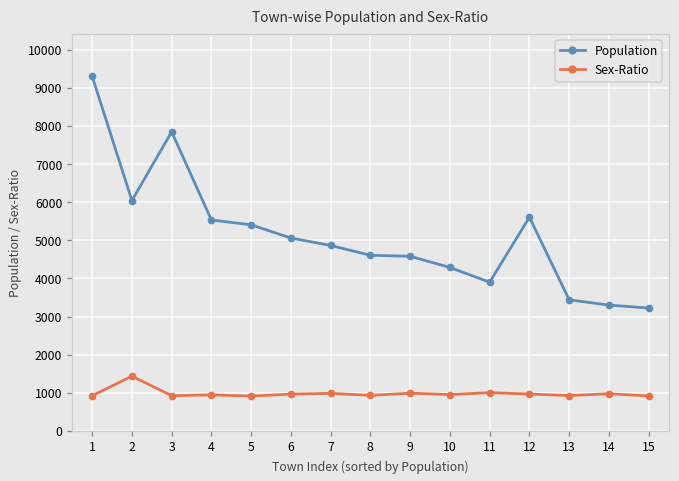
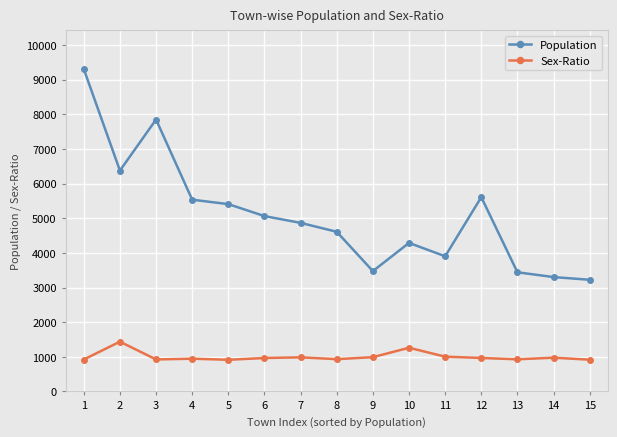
  {
    "Population": {
      "1": 9300,
-     "2": 6000,
+     "2": 6400,
      "3": 7800,
      "4": 5500,
      "5": 5400,
      "6": 5100,
      "7": 4900,
      "8": 4600,
-     "9": 4600,
+     "9": 3500,
      "10": 4300,
      "11": 3900,
      "12": 5600,
      "13": 3400,
      "14": 3300,
      "15": 3200
    },
    "Sex-Ratio": {
      "1": 900,
      "2": 1400,
      "3": 900,
      "4": 900,
      "5": 900,
      "6": 1000,
      "7": 1000,
      "8": 900,
      "9": 1000,
-     "10": 1000,
+     "10": 1300,
      "11": 1000,
      "12": 1000,
      "13": 900,
      "14": 1000,
      "15": 900
    }
  }
